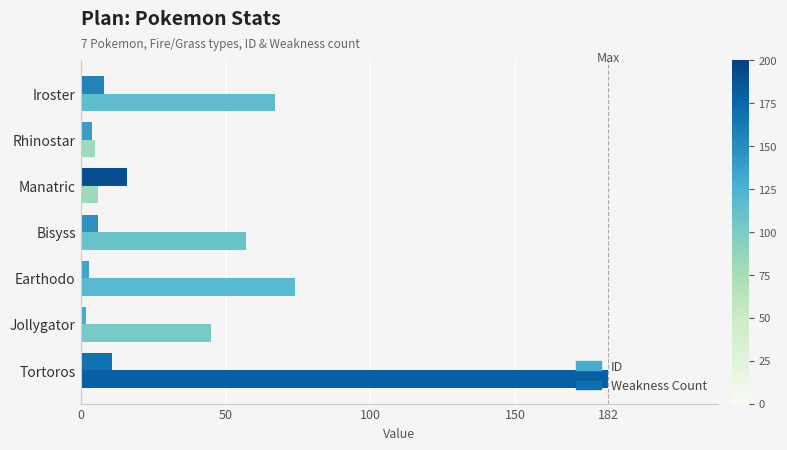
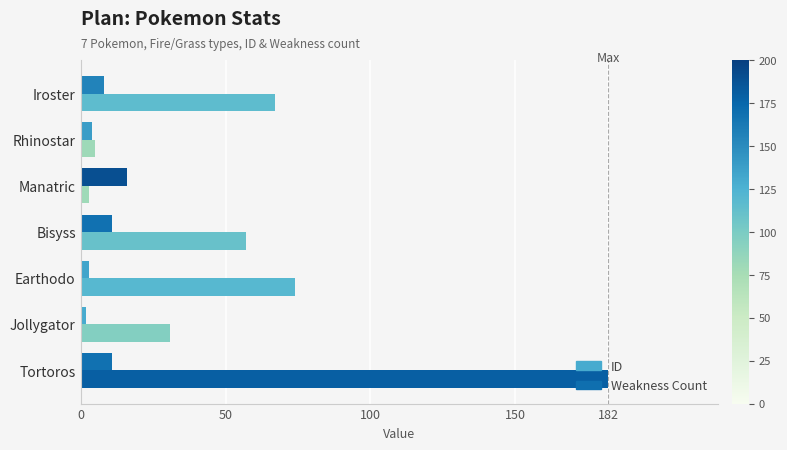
  {
    "ID": {
      "Iroster": 67,
      "Rhinostar": 5,
-     "Manatric": 6,
+     "Manatric": 3,
      "Bisyss": 57,
      "Earthodo": 74,
-     "Jollygator": 45,
+     "Jollygator": 31,
      "Tortoros": 182
    },
    "Weakness Count": {
      "Iroster": 8,
      "Rhinostar": 4,
      "Manatric": 16,
-     "Bisyss": 6,
+     "Bisyss": 11,
      "Earthodo": 3,
      "Jollygator": 2,
      "Tortoros": 11
    }
  }
